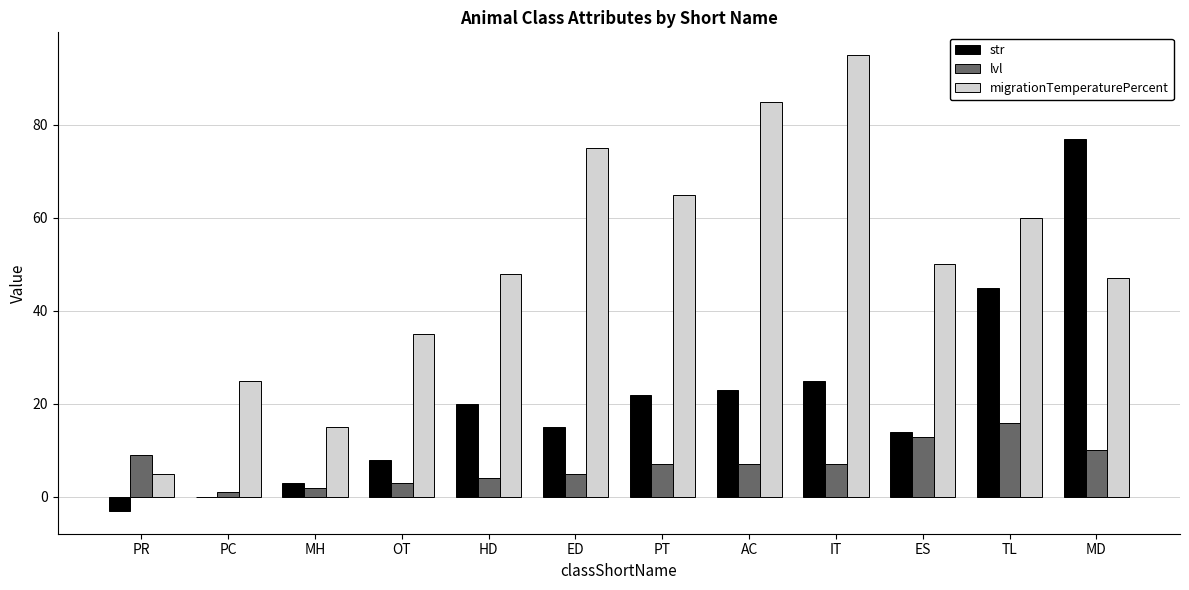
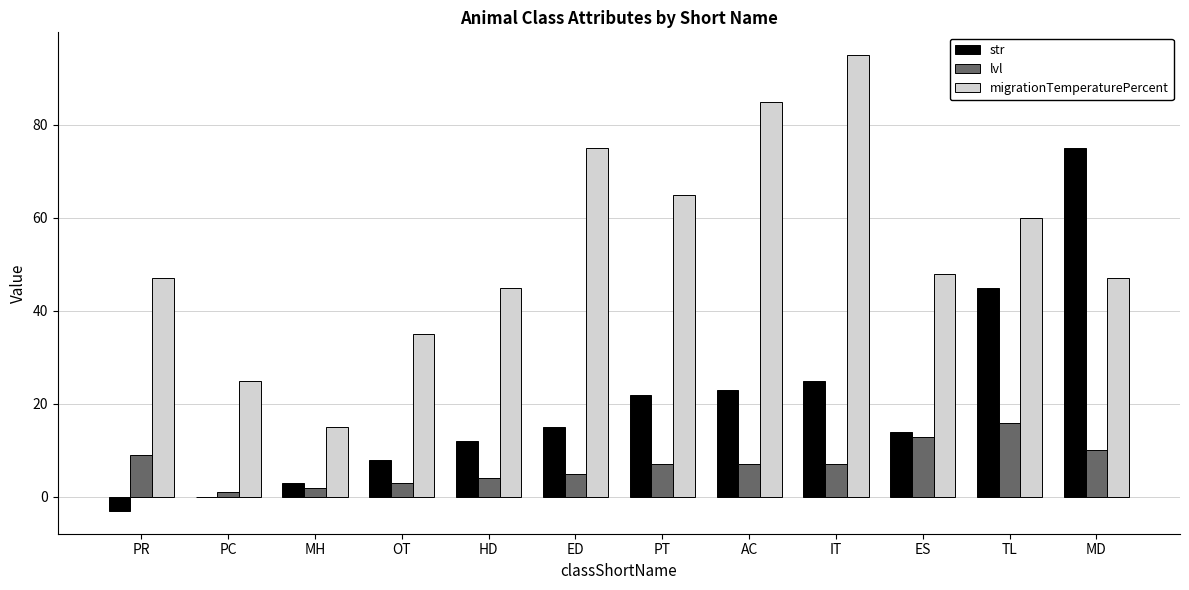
  {
    "str": {
      "PR": -3,
      "PC": 0,
      "MH": 3,
      "OT": 8,
-     "HD": 20,
+     "HD": 12,
      "ED": 15,
      "PT": 22,
      "AC": 23,
      "IT": 25,
      "ES": 14,
      "TL": 45,
-     "MD": 77
+     "MD": 75
    },
    "lvl": {
      "PR": 9,
      "PC": 1,
      "MH": 2,
      "OT": 3,
      "HD": 4,
      "ED": 5,
      "PT": 7,
      "AC": 7,
      "IT": 7,
      "ES": 13,
      "TL": 16,
      "MD": 10
    },
    "migrationTemperaturePercent": {
-     "PR": 5,
+     "PR": 47,
      "PC": 25,
      "MH": 15,
      "OT": 35,
-     "HD": 48,
+     "HD": 45,
      "ED": 75,
      "PT": 65,
      "AC": 85,
      "IT": 95,
-     "ES": 50,
+     "ES": 48,
      "TL": 60,
      "MD": 47
    }
  }
